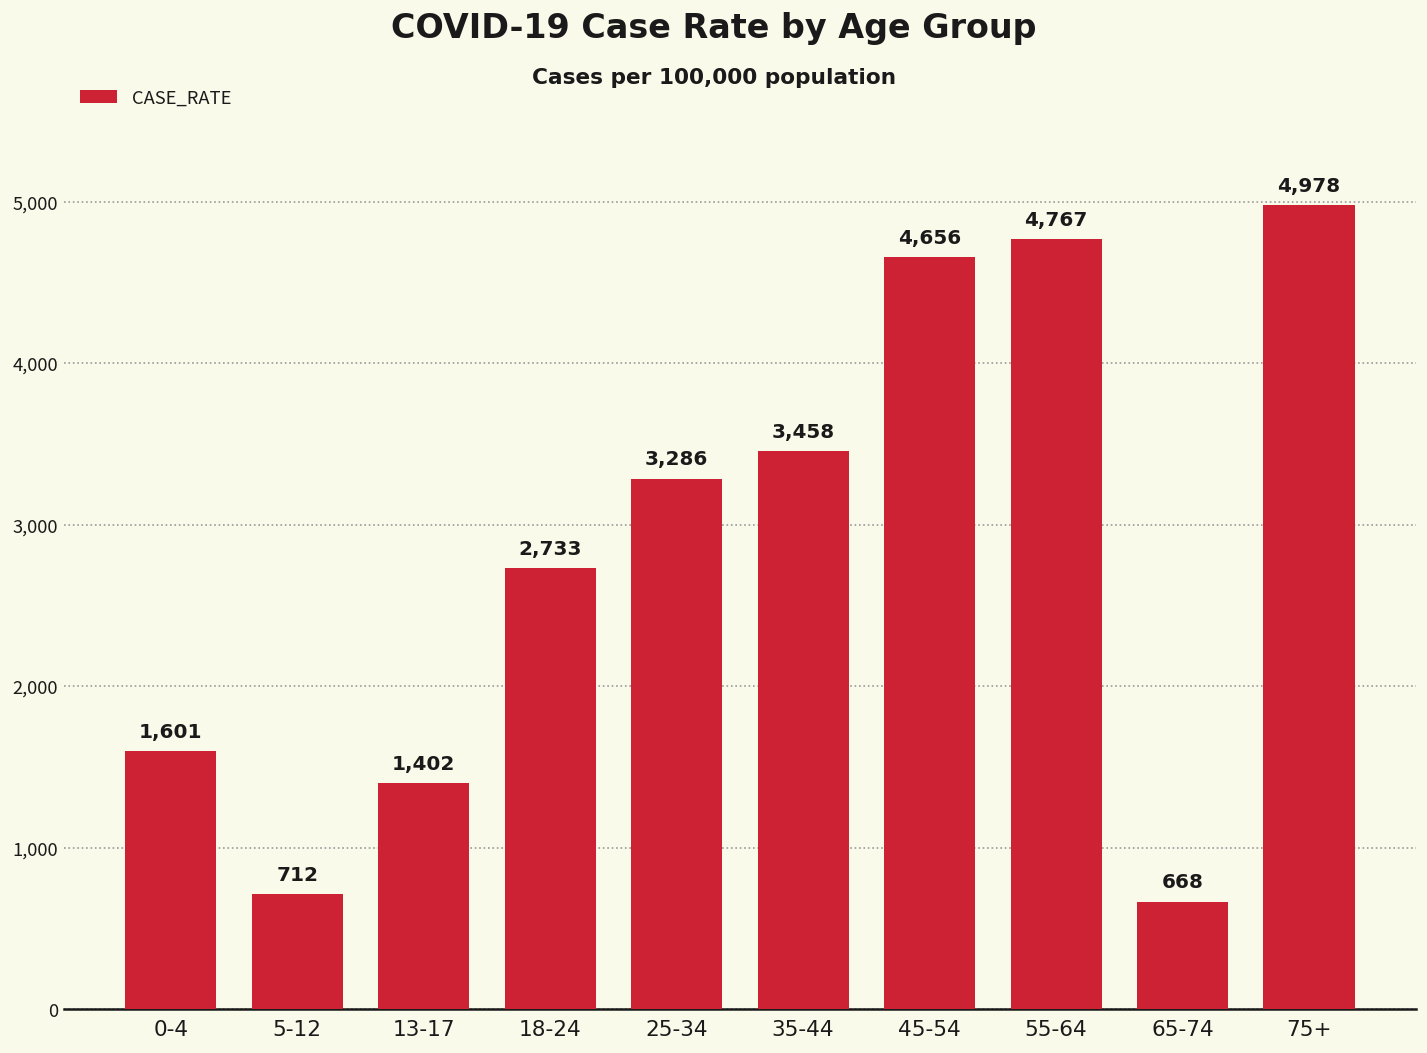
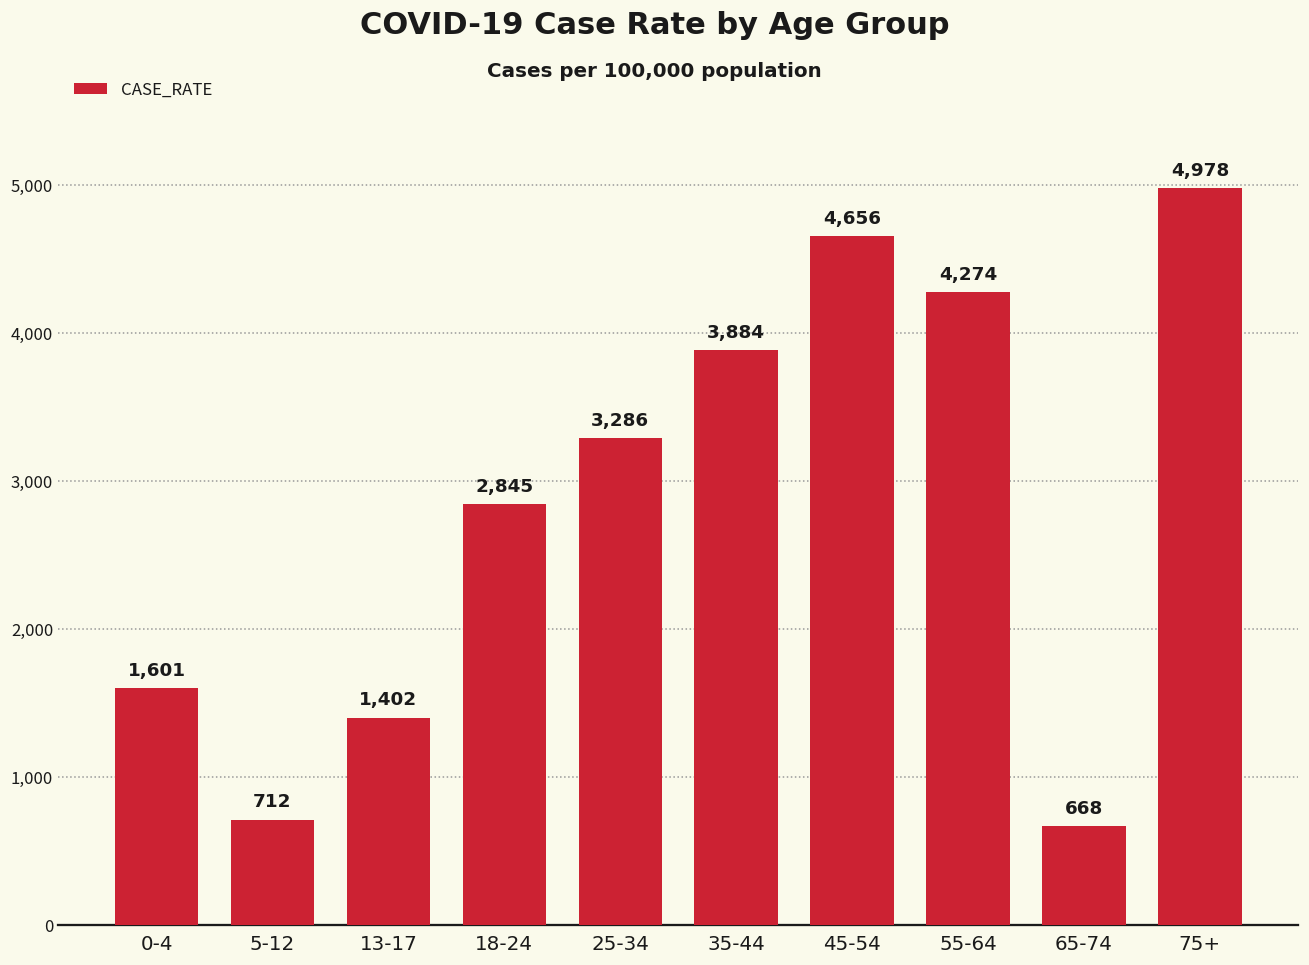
  {
    "0-4": "1,601",
    "5-12": "712",
    "13-17": "1,402",
-   "18-24": "2,733",
+   "18-24": "2,845",
    "25-34": "3,286",
-   "35-44": "3,458",
+   "35-44": "3,884",
    "45-54": "4,656",
-   "55-64": "4,767",
+   "55-64": "4,274",
    "65-74": "668",
    "75+": "4,978"
  }
